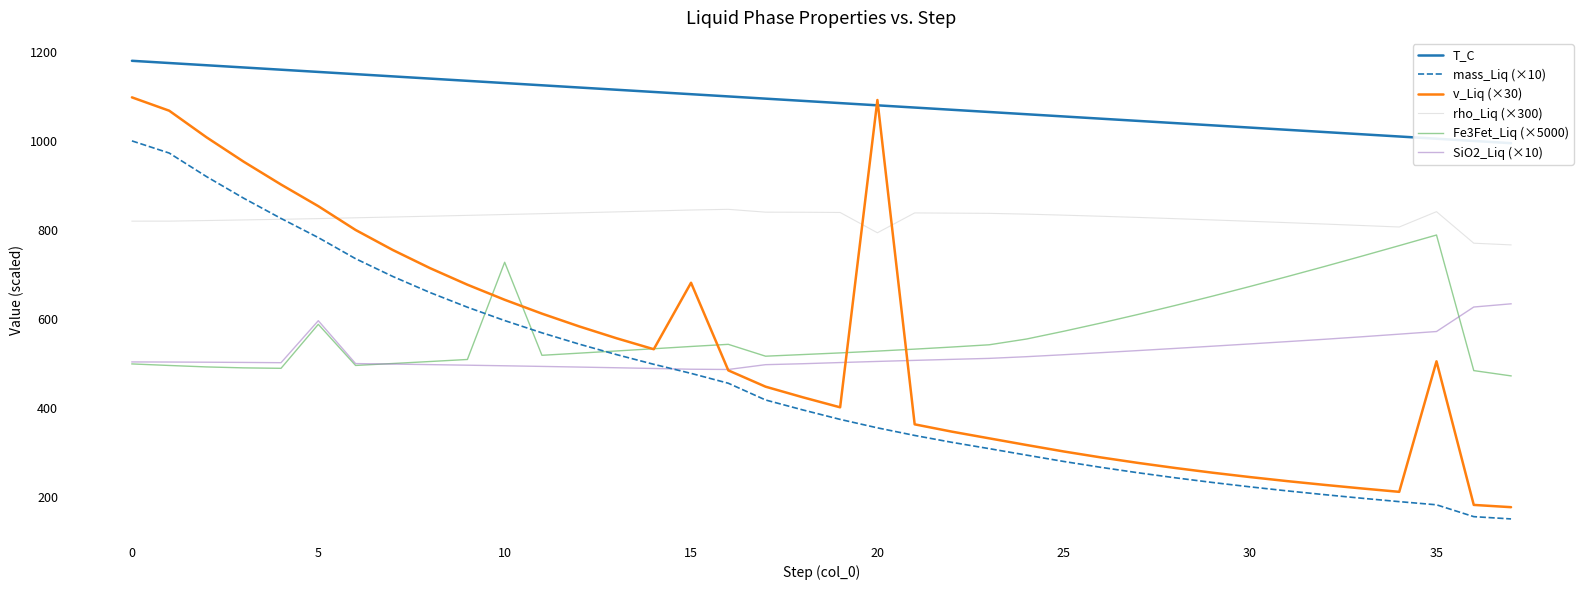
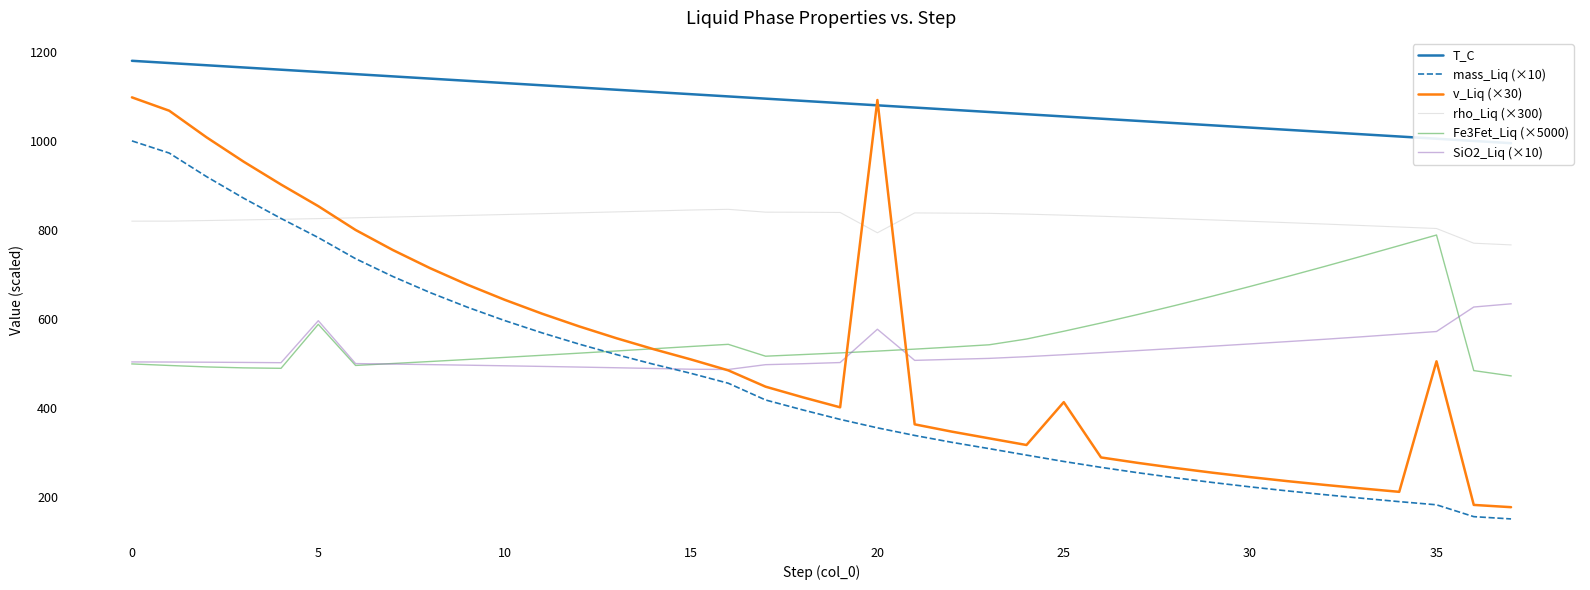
  {
    "v_Liq (×30)": {
      "0": 1100,
      "5": 850,
      "10": 640,
-     "15": 680,
+     "15": 510,
      "20": 1090,
-     "25": 300,
+     "25": 410,
      "30": 250,
      "35": 510
    },
    "rho_Liq (×300)": {
      "0": 820,
      "5": 830,
      "10": 830,
      "15": 840,
      "20": 790,
      "25": 830,
      "30": 820,
-     "35": 840
+     "35": 800
    },
    "Fe3Fet_Liq (×5000)": {
      "5": 590,
-     "10": 730,
+     "10": 510,
      "15": 540,
      "20": 530,
      "25": 570,
      "30": 670,
      "35": 790
    },
    "SiO2_Liq (×10)": {
      "5": 600,
      "10": 500,
      "15": 490,
-     "20": 500,
+     "20": 580,
      "25": 520,
      "30": 540,
      "35": 570
    }
  }
